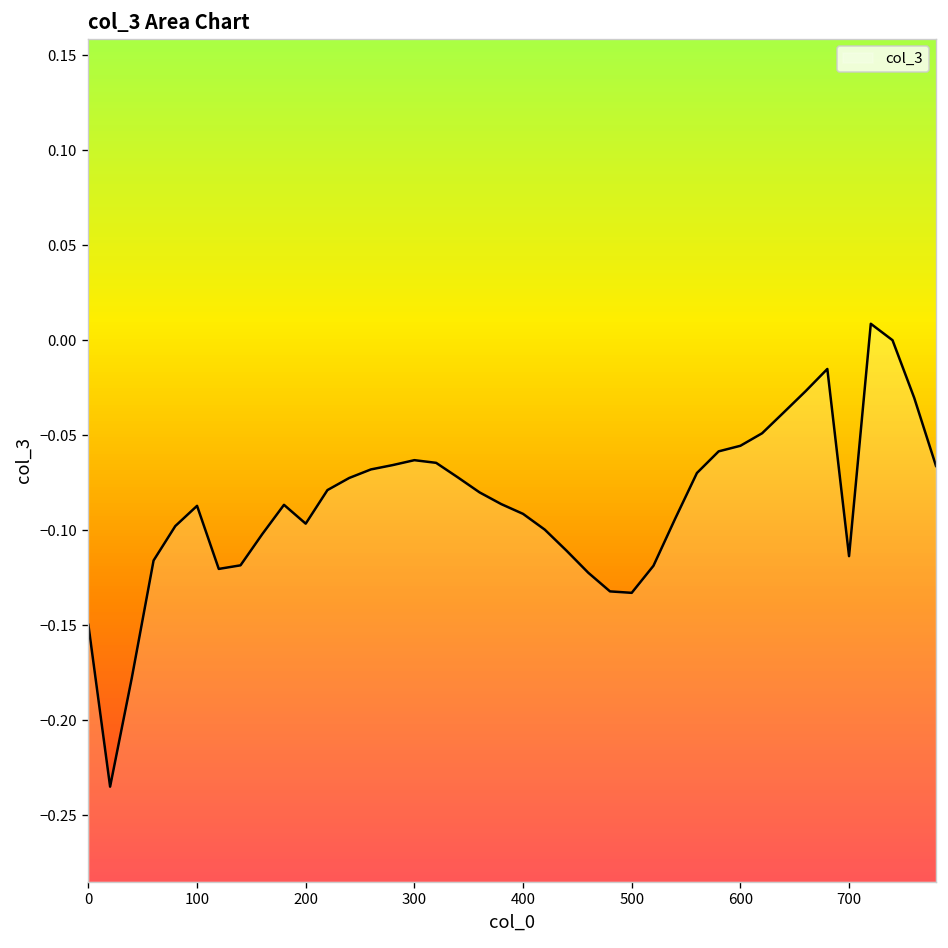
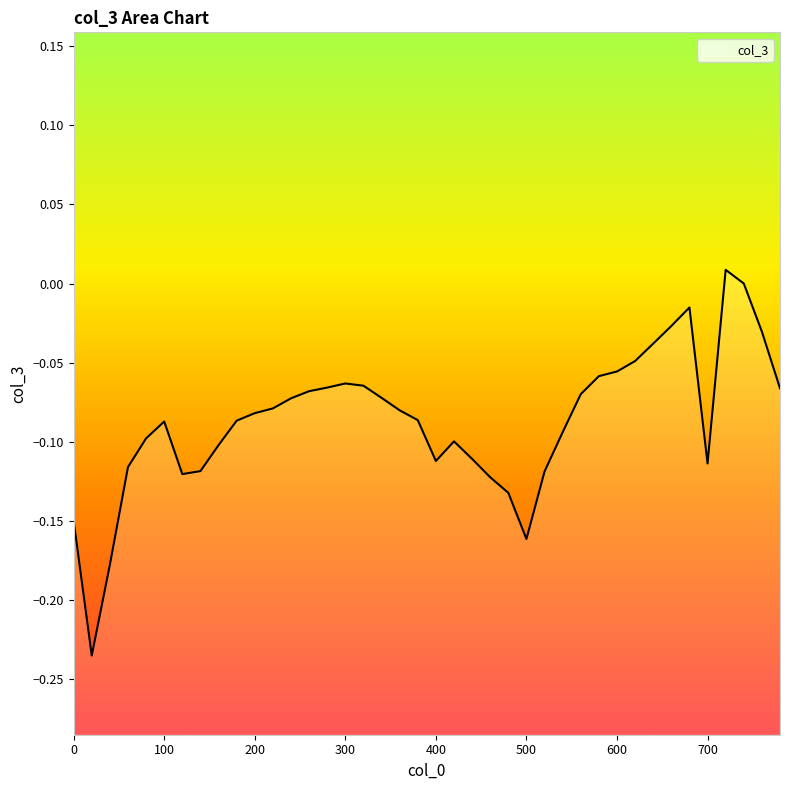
  {
    "0": -0.150,
    "100": -0.087,
-   "200": -0.097,
+   "200": -0.082,
    "300": -0.063,
-   "400": -0.091,
-   "500": -0.133,
+   "400": -0.112,
+   "500": -0.161,
    "600": -0.056,
    "700": -0.114
  }
